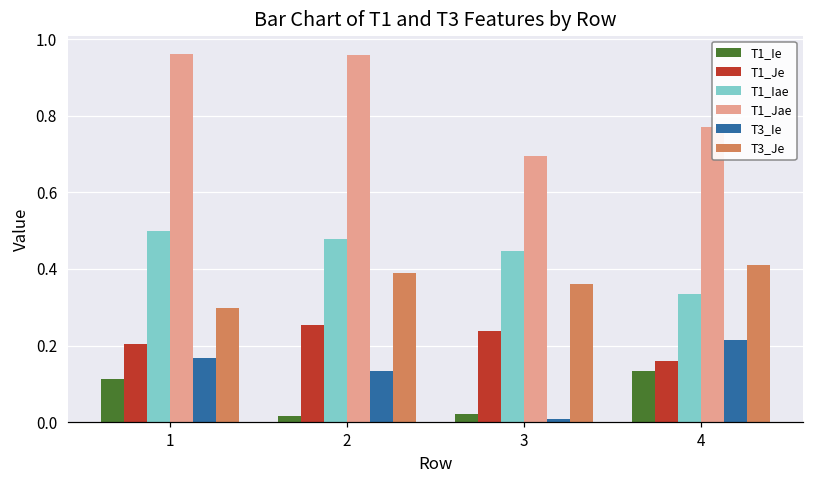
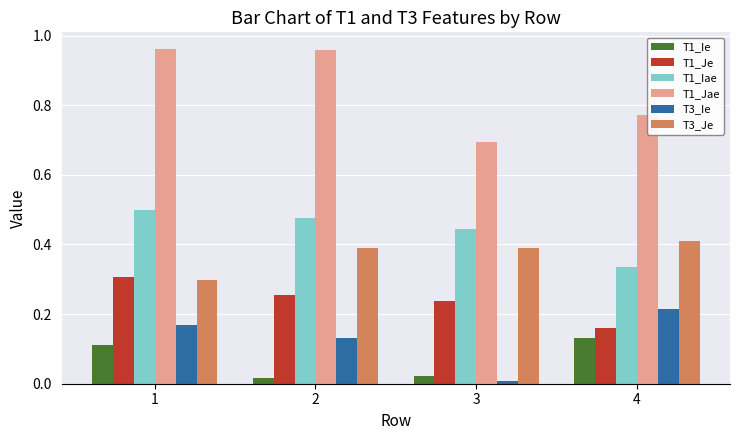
  {
    "T1_Ie": {
      "1": 0.11,
      "2": 0.02,
      "3": 0.02,
      "4": 0.13
    },
    "T1_Je": {
-     "1": 0.20,
+     "1": 0.31,
      "2": 0.25,
      "3": 0.24,
      "4": 0.16
    },
    "T1_Iae": {
      "1": 0.50,
      "2": 0.48,
      "3": 0.45,
      "4": 0.33
    },
    "T1_Jae": {
      "1": 0.96,
      "2": 0.96,
      "3": 0.69
    },
    "T3_Ie": {
      "1": 0.17,
      "2": 0.13,
      "3": 0.01,
      "4": 0.21
    },
    "T3_Je": {
      "1": 0.30,
      "2": 0.39,
-     "3": 0.36,
+     "3": 0.39,
      "4": 0.41
    }
  }
